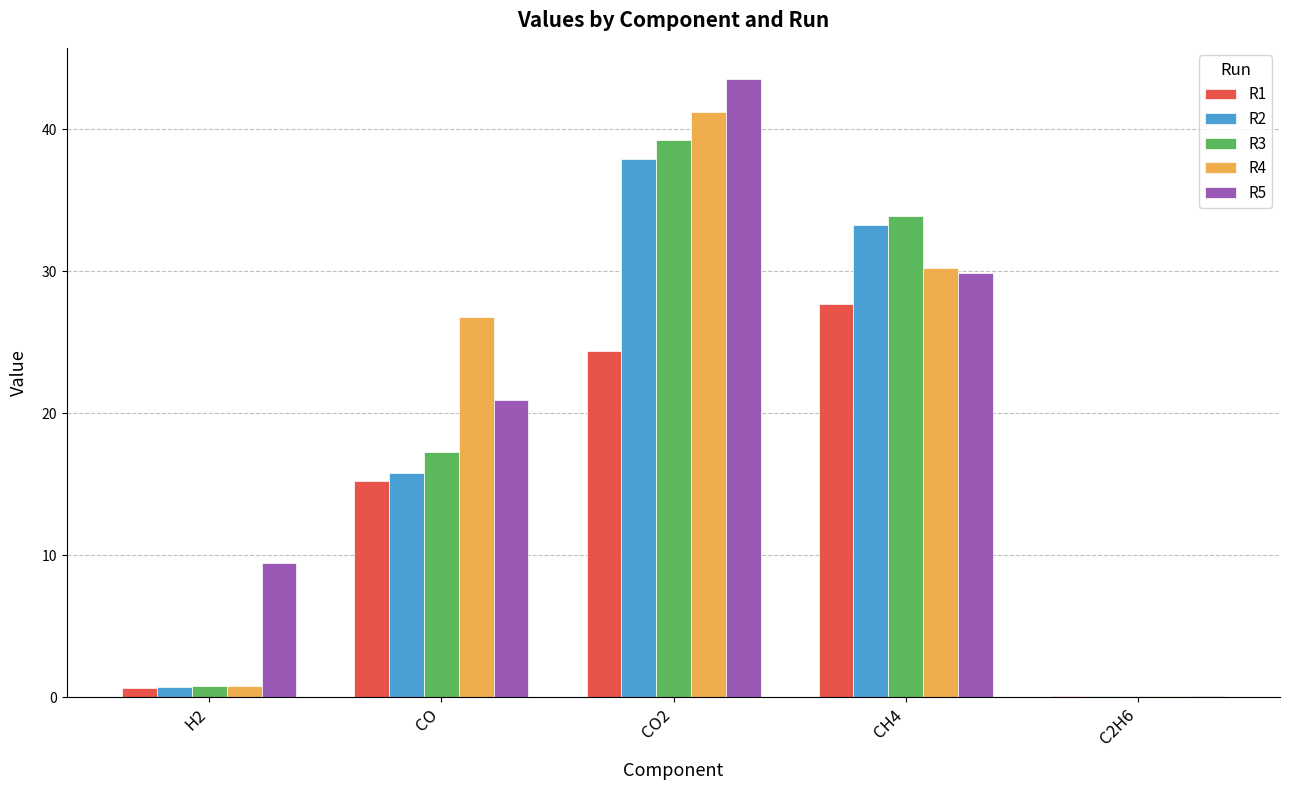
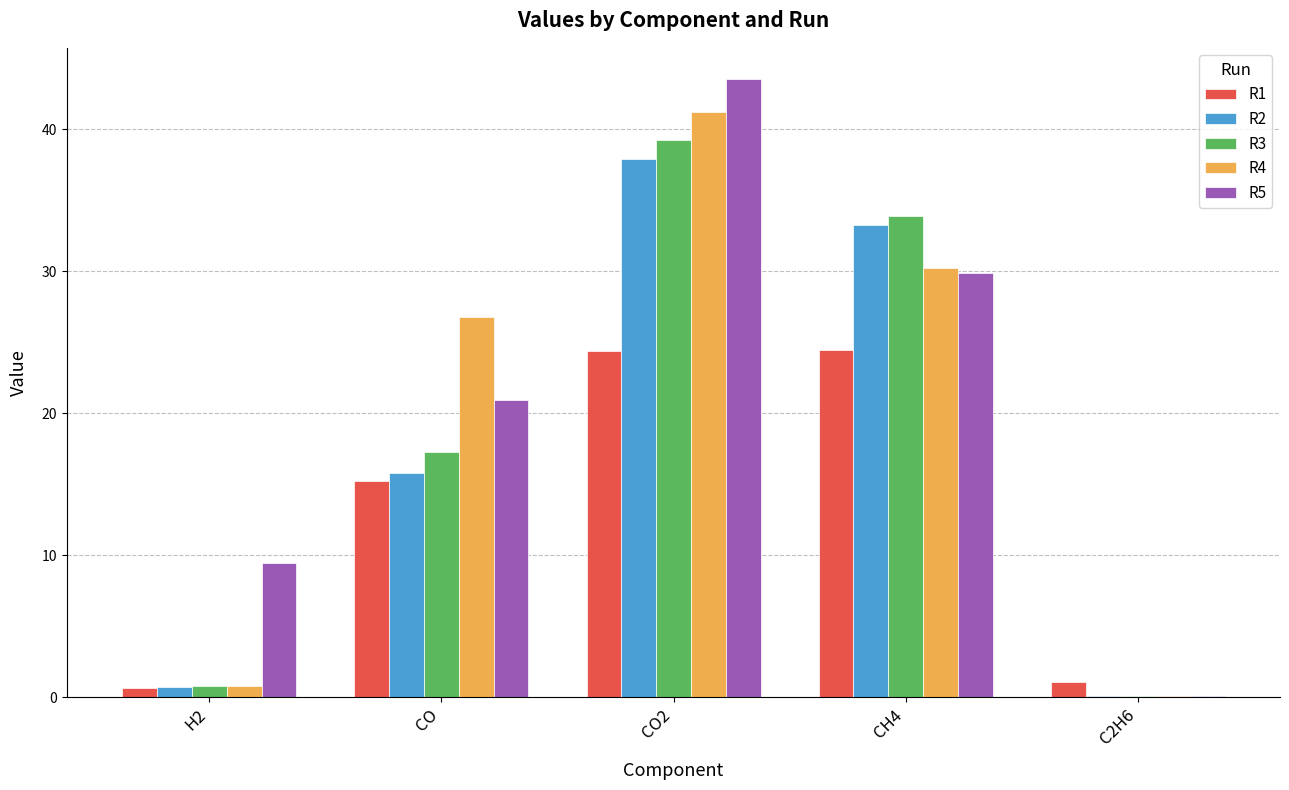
  {
    "R1": {
      "H2": 0.7,
      "CO": 15.2,
      "CO2": 24.4,
-     "CH4": 27.7,
-     "C2H6": 0.1
+     "CH4": 24.4,
+     "C2H6": 1.1
    },
    "R2": {
      "H2": 0.7,
      "CO": 15.8,
      "CO2": 37.9,
      "CH4": 33.3
    },
    "R3": {
      "H2": 0.8,
      "CO": 17.3,
      "CO2": 39.3,
      "CH4": 33.9
    },
    "R4": {
      "H2": 0.8,
      "CO": 26.8,
      "CO2": 41.2,
      "CH4": 30.3
    },
    "R5": {
      "H2": 9.5,
      "CO": 20.9,
      "CO2": 43.6,
      "CH4": 29.9
    }
  }
